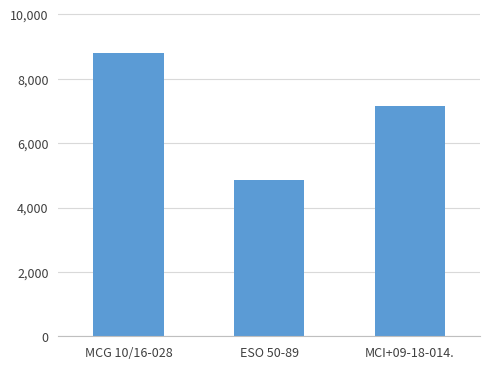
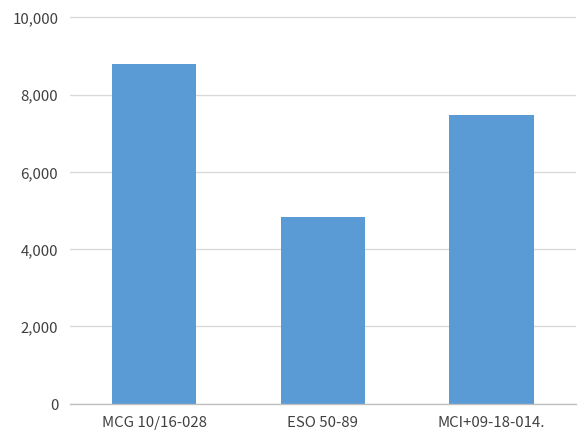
  {
    "MCG 10/16-028": "8,800",
    "ESO 50-89": "4,800",
-   "MCI+09-18-014.": "7,200"
+   "MCI+09-18-014.": "7,500"
  }
